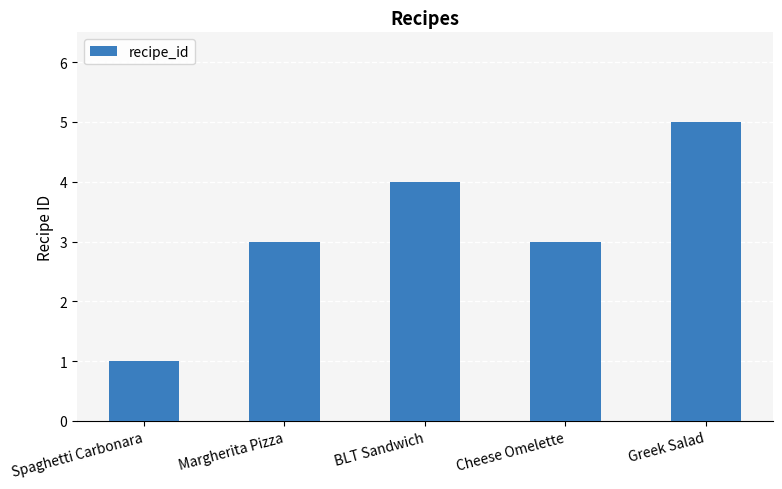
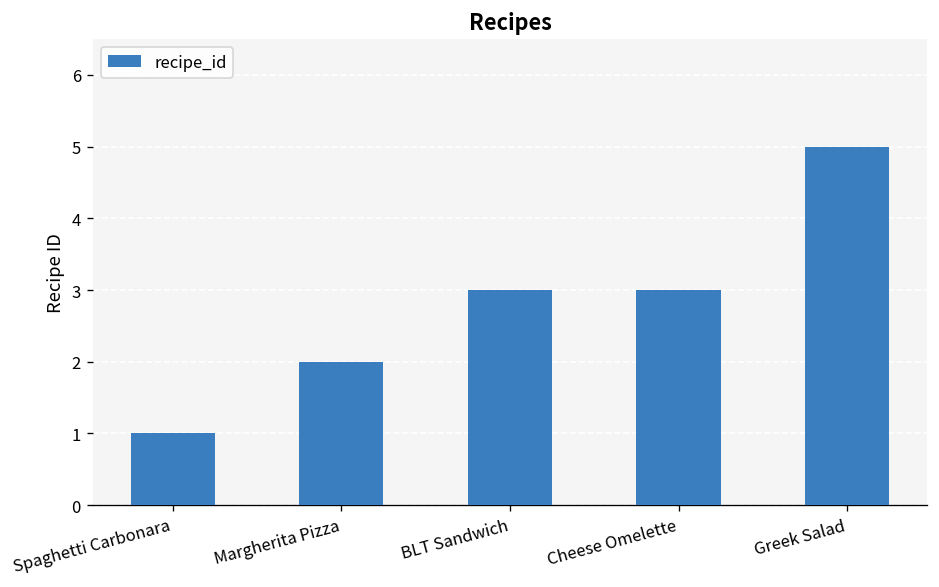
  {
    "Spaghetti Carbonara": 1,
-   "Margherita Pizza": 3,
-   "BLT Sandwich": 4,
+   "Margherita Pizza": 2,
+   "BLT Sandwich": 3,
    "Cheese Omelette": 3,
    "Greek Salad": 5
  }
